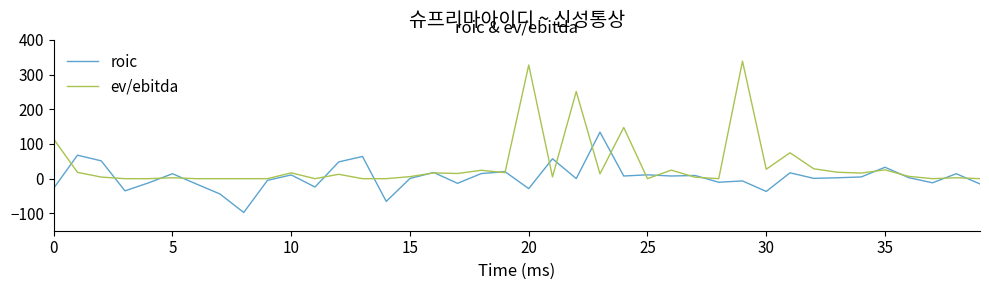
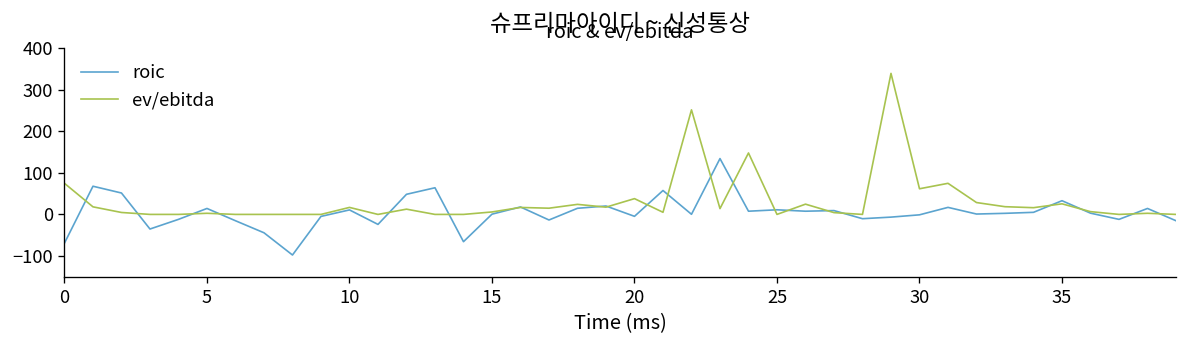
  {
    "roic": {
-     "0": -30,
+     "0": -70,
      "5": 10,
-     "20": -30,
+     "20": 0,
      "25": 10,
-     "30": -40,
+     "30": 0,
      "35": 30
    },
    "ev/ebitda": {
-     "0": 110,
+     "0": 70,
      "5": 0,
-     "20": 330,
+     "20": 40,
      "25": 0,
-     "30": 30,
+     "30": 60,
      "35": 30
    }
  }
